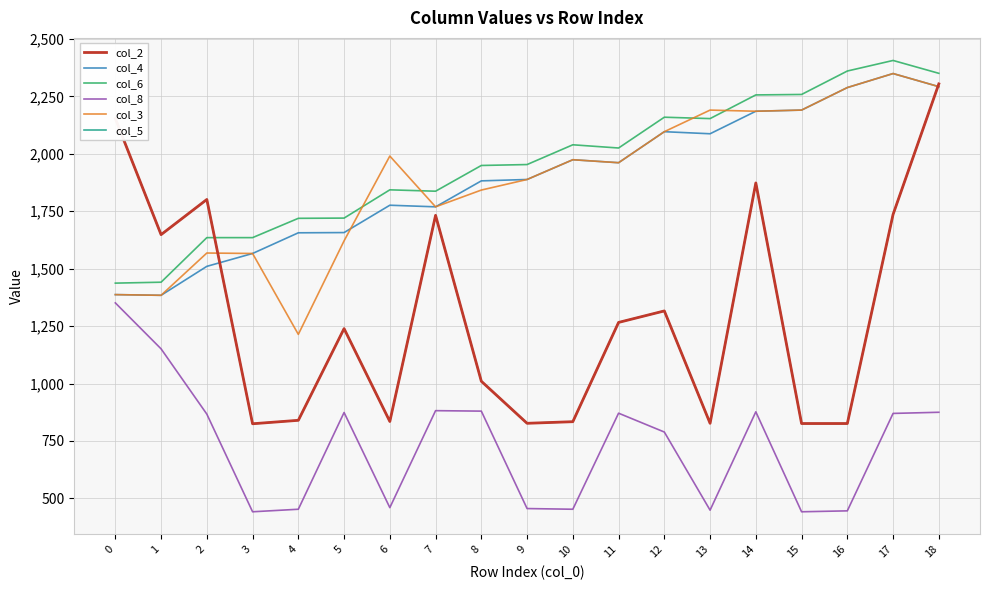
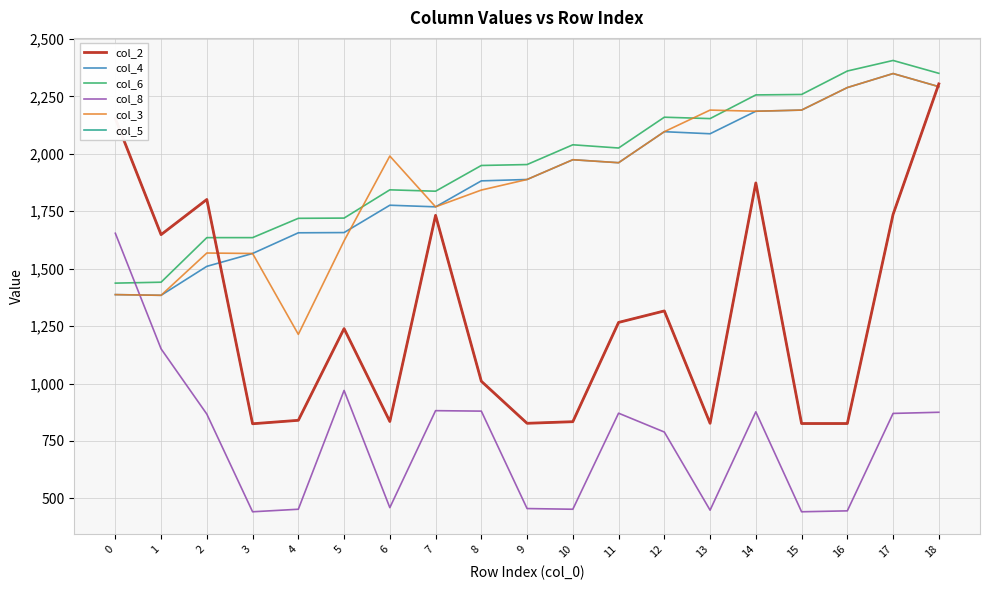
  {
    "col_4": {
      "2": "1,510",
      "4": "1,660",
      "5": "1,660",
      "6": "1,780",
      "8": "1,880",
      "13": "2,090"
    },
    "col_8": {
-     "0": "1,350",
+     "0": "1,650",
      "1": "1,150",
      "2": "870",
      "3": "440",
      "4": "450",
-     "5": "870",
+     "5": "970",
      "6": "460",
      "7": "880",
      "8": "880",
      "9": "460",
      "10": "450",
      "11": "870",
      "12": "790",
      "13": "450",
      "14": "880",
      "15": "440",
      "16": "450",
      "17": "870",
      "18": "880"
    },
    "col_3": {
      "2": "1,570",
      "4": "1,210",
      "5": "1,620",
      "6": "1,990",
      "8": "1,840",
      "13": "2,190"
    }
  }
